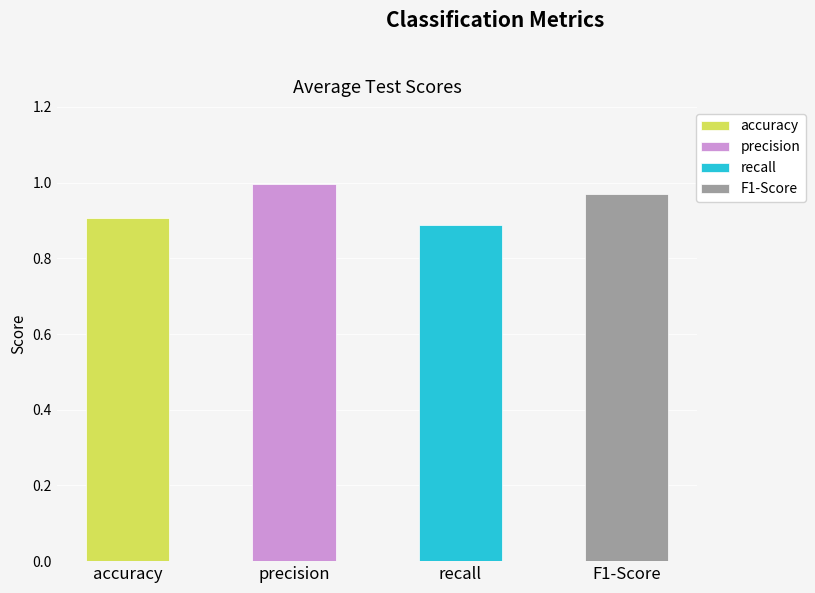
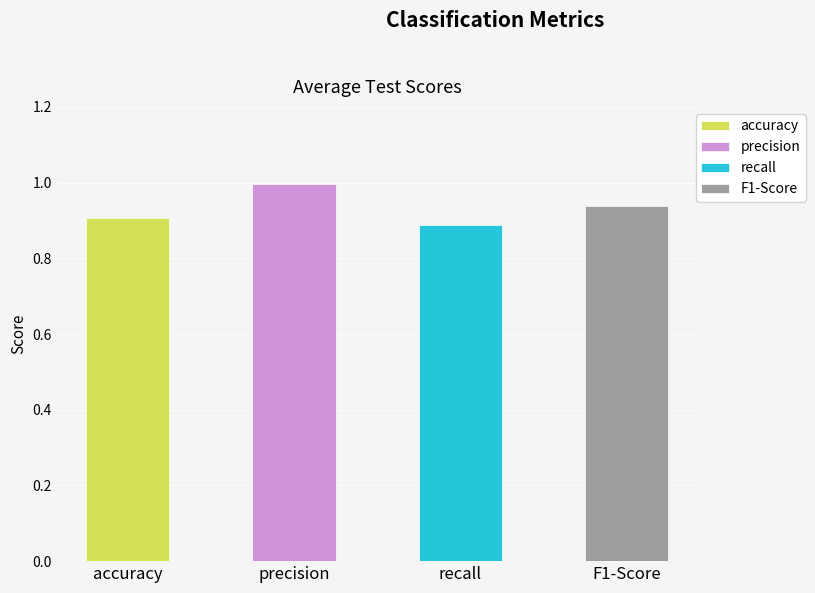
  {
    "accuracy": 0.91,
    "precision": 1.00,
    "recall": 0.89,
-   "F1-Score": 0.97
+   "F1-Score": 0.94
  }
